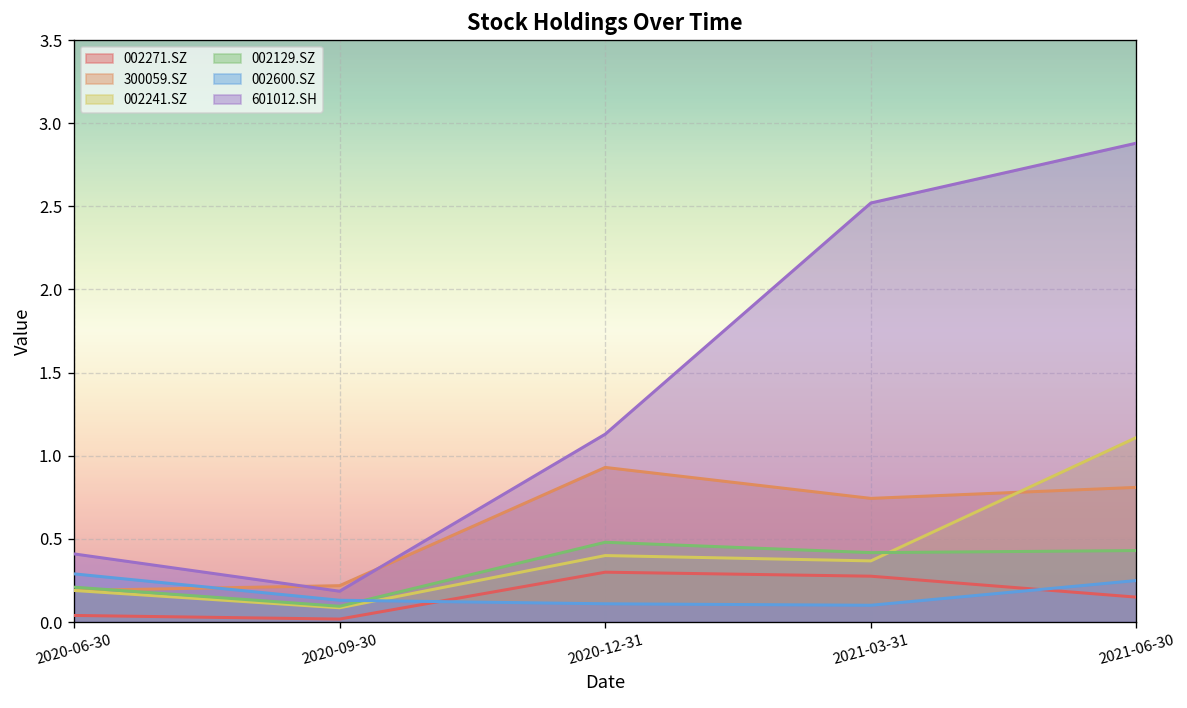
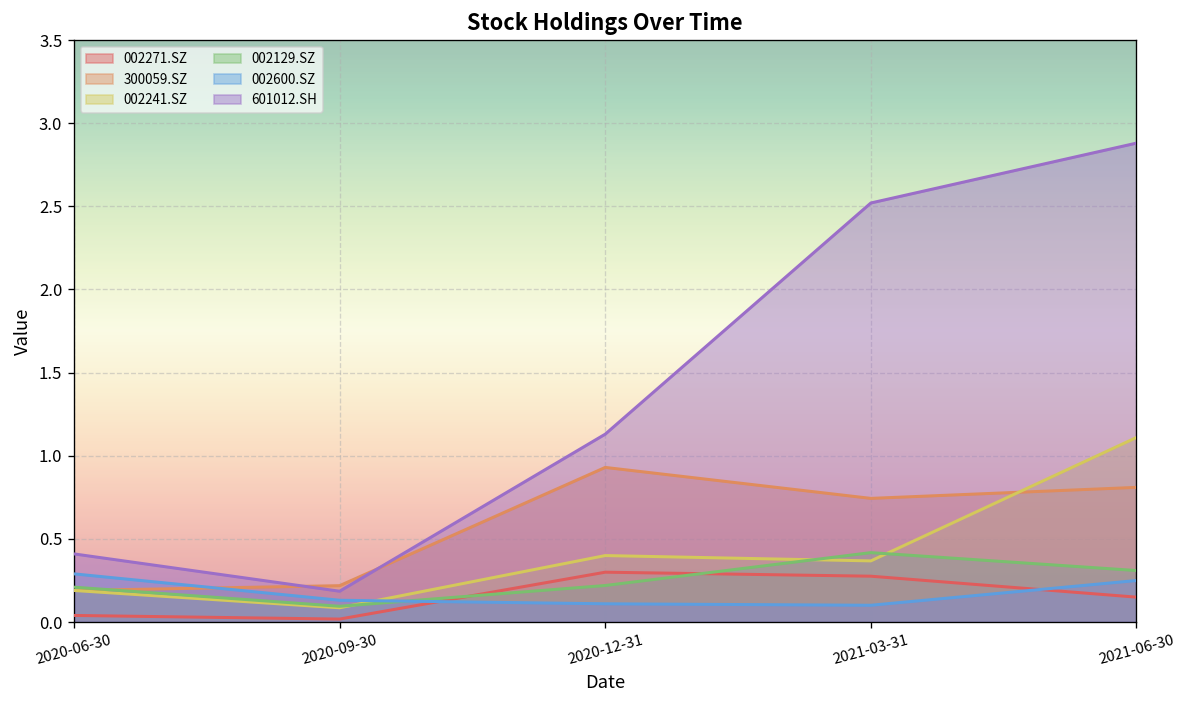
  {
    "002129.SZ": {
      "2020-06-30": 0.21,
-     "2020-12-31": 0.48,
+     "2020-12-31": 0.22,
      "2021-03-31": 0.42,
-     "2021-06-30": 0.43
+     "2021-06-30": 0.31
    }
  }
